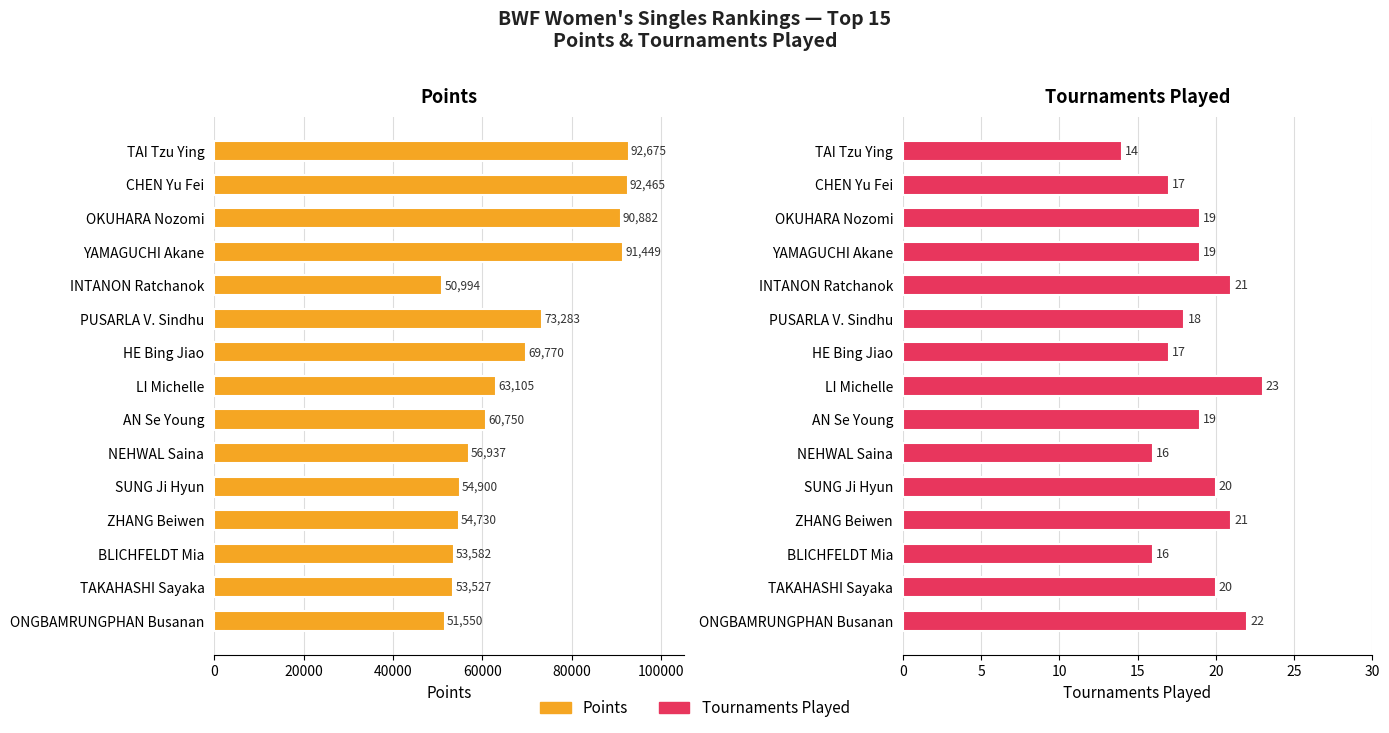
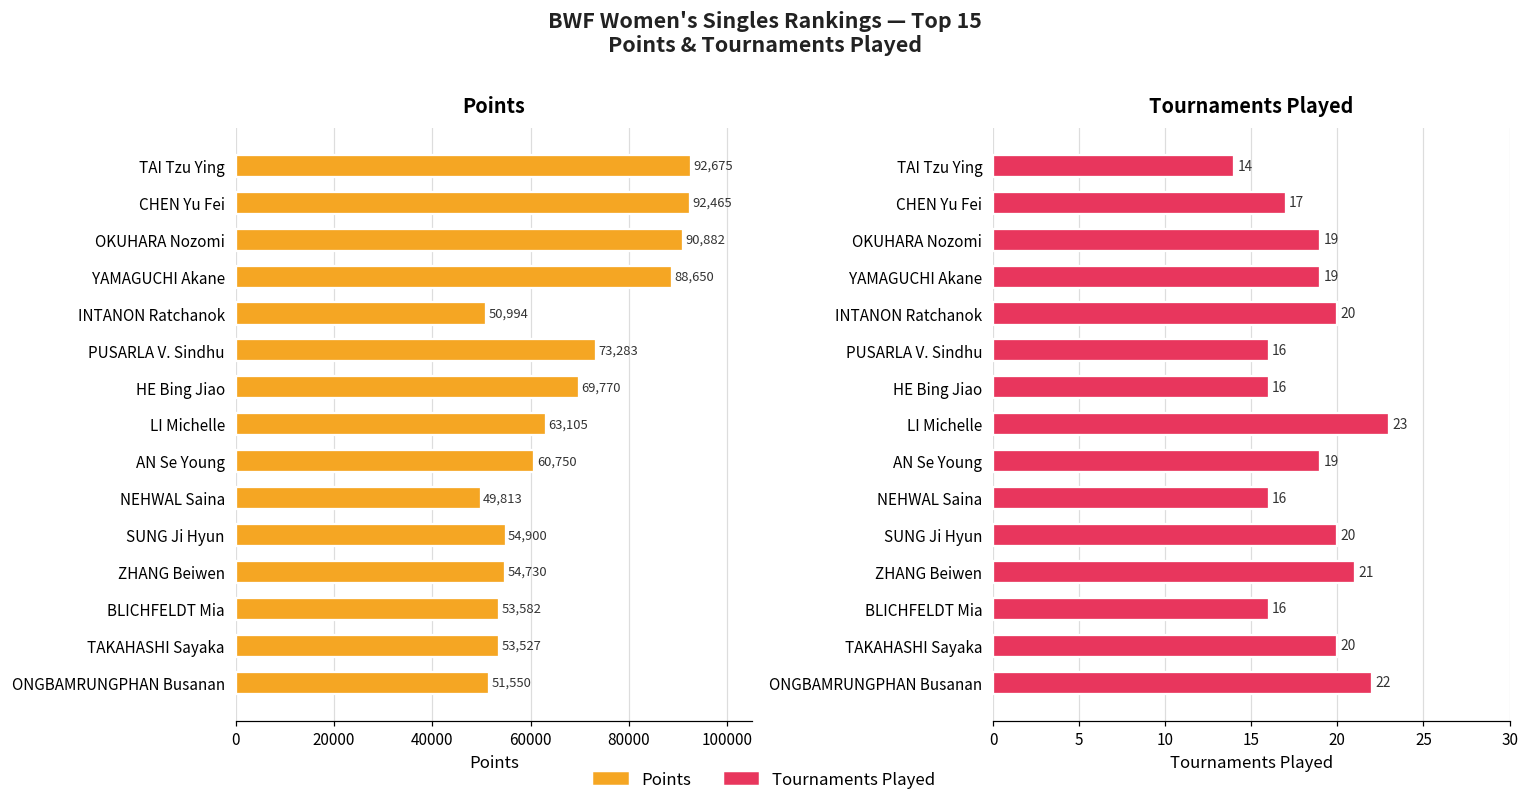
  {
    "Points": {
      "TAI Tzu Ying": "92,675",
      "CHEN Yu Fei": "92,465",
      "OKUHARA Nozomi": "90,882",
-     "YAMAGUCHI Akane": "91,449",
+     "YAMAGUCHI Akane": "88,650",
      "INTANON Ratchanok": "50,994",
      "PUSARLA V. Sindhu": "73,283",
      "HE Bing Jiao": "69,770",
      "LI Michelle": "63,105",
      "AN Se Young": "60,750",
-     "NEHWAL Saina": "56,937",
+     "NEHWAL Saina": "49,813",
      "SUNG Ji Hyun": "54,900",
      "ZHANG Beiwen": "54,730",
      "BLICHFELDT Mia": "53,582",
      "TAKAHASHI Sayaka": "53,527",
      "ONGBAMRUNGPHAN Busanan": "51,550"
    },
    "Tournaments Played": {
      "TAI Tzu Ying": "14",
      "CHEN Yu Fei": "17",
      "OKUHARA Nozomi": "19",
      "YAMAGUCHI Akane": "19",
-     "INTANON Ratchanok": "21",
-     "PUSARLA V. Sindhu": "18",
-     "HE Bing Jiao": "17",
+     "INTANON Ratchanok": "20",
+     "PUSARLA V. Sindhu": "16",
+     "HE Bing Jiao": "16",
      "LI Michelle": "23",
      "AN Se Young": "19",
      "NEHWAL Saina": "16",
      "SUNG Ji Hyun": "20",
      "ZHANG Beiwen": "21",
      "BLICHFELDT Mia": "16",
      "TAKAHASHI Sayaka": "20",
      "ONGBAMRUNGPHAN Busanan": "22"
    }
  }
